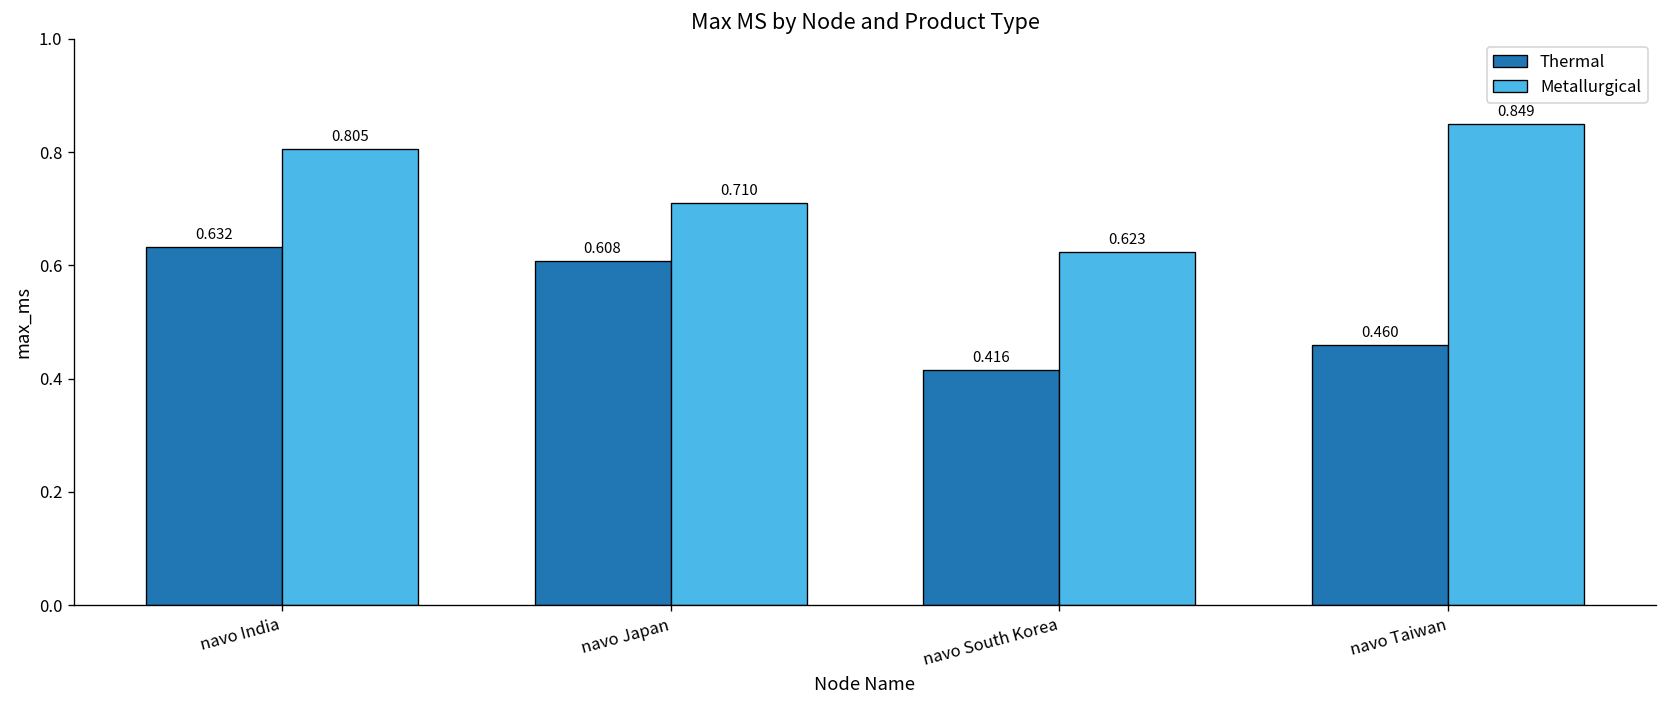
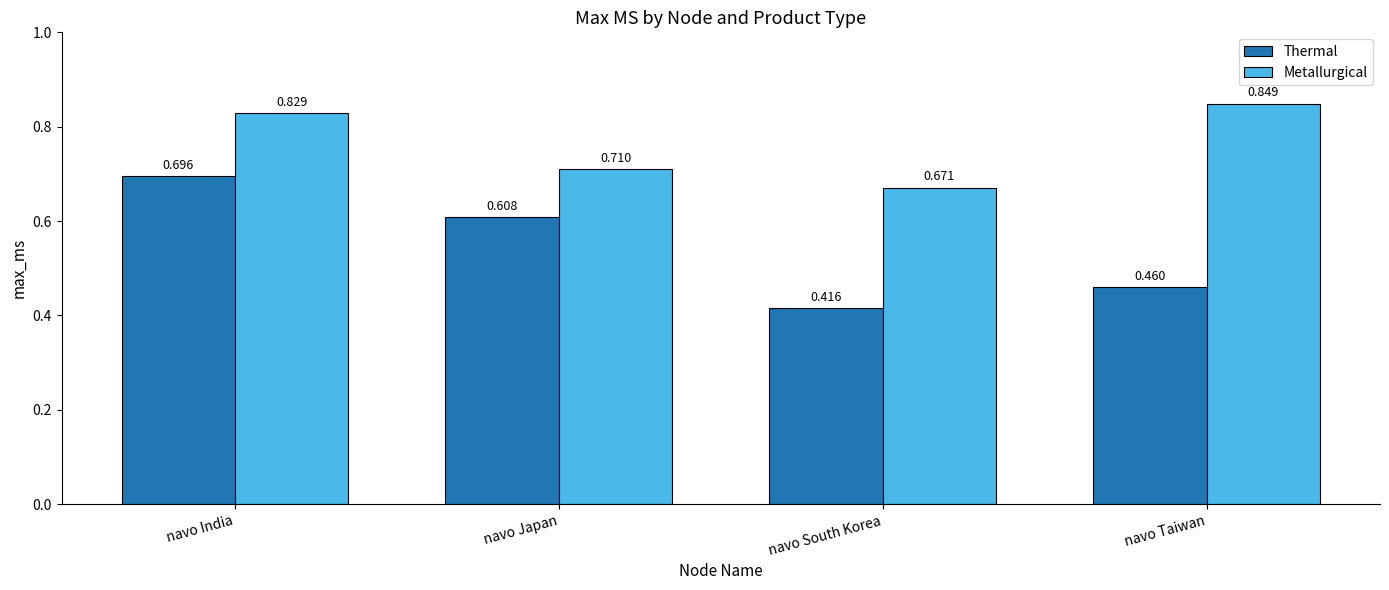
  {
    "Thermal": {
-     "navo India": 0.632,
+     "navo India": 0.696,
      "navo Japan": 0.608,
      "navo South Korea": 0.416,
      "navo Taiwan": 0.460
    },
    "Metallurgical": {
-     "navo India": 0.805,
+     "navo India": 0.829,
      "navo Japan": 0.710,
-     "navo South Korea": 0.623,
+     "navo South Korea": 0.671,
      "navo Taiwan": 0.849
    }
  }
